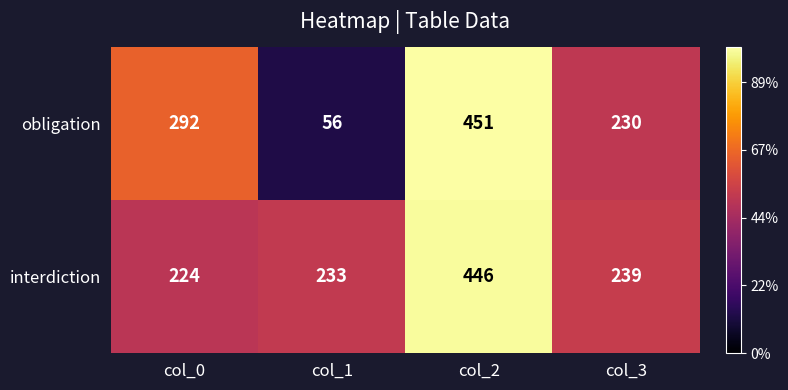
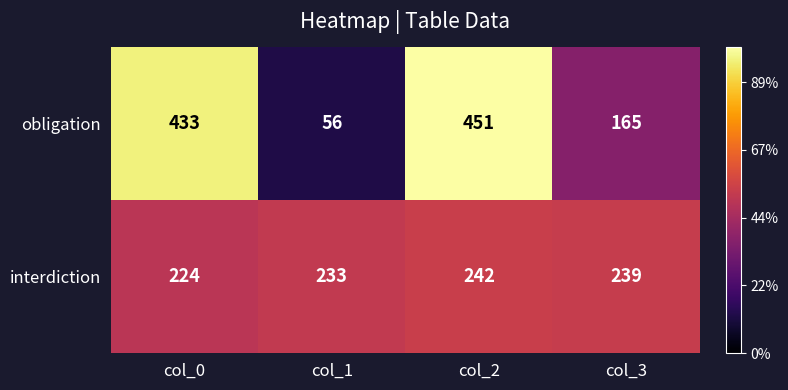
  {
    "obligation": {
-     "col_0": 292,
+     "col_0": 433,
      "col_1": 56,
      "col_2": 451,
-     "col_3": 230
+     "col_3": 165
    },
    "interdiction": {
      "col_0": 224,
      "col_1": 233,
-     "col_2": 446,
+     "col_2": 242,
      "col_3": 239
    }
  }
